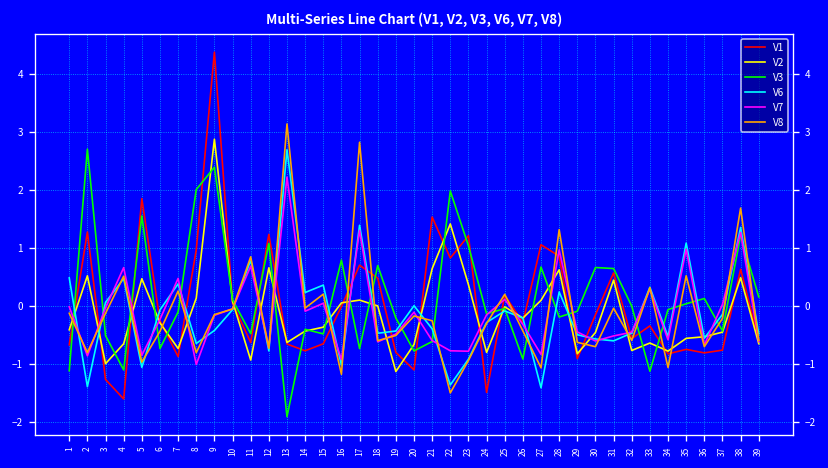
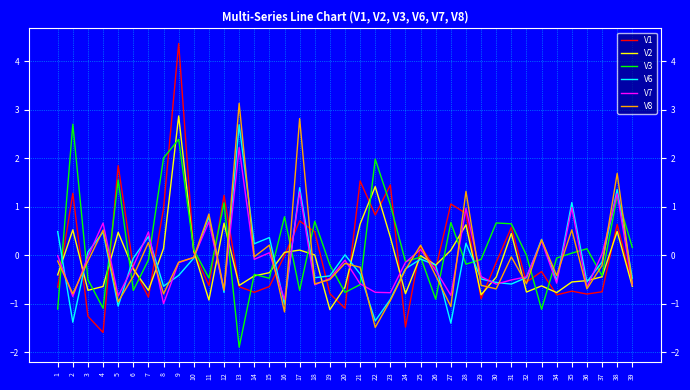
  {
    "V1": {
      "1": -0.7,
      "2": 1.3,
      "3": -1.3,
      "4": -1.6,
      "5": 1.9,
      "7": -0.9,
      "8": 1.0,
      "9": 4.4,
      "11": -0.6,
      "12": 1.2,
      "14": -0.8,
      "15": -0.6,
      "16": 0.0,
      "17": 0.7,
      "18": 0.5,
      "19": -0.8,
      "20": -1.1,
      "21": 1.5,
      "22": 0.8,
-     "23": 1.2,
+     "23": 1.5,
      "24": -1.5,
      "27": 1.1,
      "28": 0.9,
      "29": -0.9,
      "30": -0.1,
      "31": 0.6,
      "33": -0.3,
      "35": -0.7,
      "36": -0.8,
      "37": -0.8,
      "38": 0.6
    },
    "V2": {
      "1": -0.4,
      "2": 0.5,
-     "3": -1.0,
+     "3": -0.7,
      "4": -0.6,
      "5": 0.5,
      "7": -0.7,
      "8": 0.1,
      "9": 2.9,
      "11": -0.9,
      "12": 0.7,
      "15": -0.4,
      "16": 0.1,
      "17": 0.1,
      "18": 0.0,
      "19": -1.1,
      "20": -0.7,
      "21": 0.6,
      "22": 1.4,
      "23": 0.4,
      "24": -0.8,
      "27": 0.1,
      "28": 0.6,
      "29": -0.8,
      "30": -0.5,
      "31": 0.5,
      "32": -0.8,
      "33": -0.6,
      "35": -0.6,
      "38": 0.5
    },
    "V3": {
      "1": -1.1,
      "2": 2.7,
      "3": -0.5,
      "4": -1.1,
      "5": 1.6,
      "6": -0.7,
      "7": -0.1,
      "8": 2.0,
      "9": 2.4,
      "11": -0.5,
      "12": 1.1,
      "13": -1.9,
      "15": -0.5,
      "16": 0.8,
      "17": -0.7,
      "18": 0.7,
      "19": -0.2,
      "20": -0.8,
      "22": 2.0,
      "23": 1.0,
      "26": -0.9,
      "27": 0.7,
      "28": -0.2,
      "29": -0.1,
      "30": 0.7,
      "31": 0.6,
      "32": 0.0,
      "33": -1.1,
      "34": -0.1,
      "35": 0.0,
      "36": 0.1,
      "39": 0.2
    },
    "V6": {
      "1": 0.5,
      "2": -1.4,
      "3": 0.1,
      "5": -1.1,
      "6": -0.1,
      "7": 0.4,
      "8": -0.6,
      "9": -0.4,
      "11": 0.8,
      "13": 2.7,
      "14": 0.2,
      "15": 0.4,
      "16": -1.0,
      "17": 1.4,
      "18": -0.5,
      "20": 0.0,
      "21": -0.4,
      "22": -1.4,
      "27": -1.4,
      "28": 0.2,
      "31": -0.6,
      "35": 1.1,
      "37": -0.1,
      "38": 1.4,
      "39": -0.5
    },
    "V7": {
      "1": 0.0,
      "2": -0.9,
      "3": 0.0,
      "4": 0.7,
      "5": -0.8,
      "7": 0.5,
      "8": -1.0,
      "11": 0.7,
      "13": 2.2,
      "14": -0.1,
      "15": 0.1,
      "16": -0.9,
      "17": 1.3,
      "20": -0.1,
      "22": -0.8,
      "23": -0.8,
      "25": 0.1,
      "27": -0.8,
      "28": 1.0,
      "31": -0.5,
      "35": 1.0,
      "37": 0.0
    },
    "V8": {
      "1": -0.1,
      "2": -0.8,
      "3": -0.1,
      "5": -1.0,
      "6": -0.4,
      "7": 0.3,
      "8": -0.8,
      "11": 0.8,
      "13": 3.1,
      "14": 0.0,
      "15": 0.2,
      "16": -1.2,
      "17": 2.8,
      "20": -0.2,
      "21": -0.2,
      "22": -1.5,
      "26": -0.4,
      "27": -1.1,
      "28": 1.3,
      "29": -0.6,
      "30": -0.7,
      "31": 0.0,
-     "34": -1.1,
+     "34": -0.4,
      "35": 0.5,
      "37": -0.2,
      "38": 1.7
    }
  }
